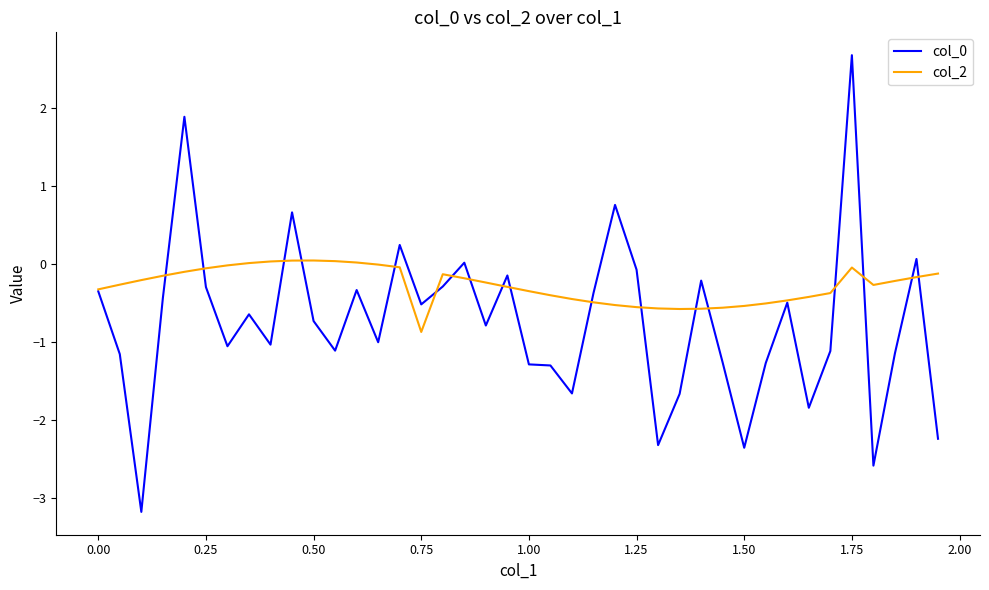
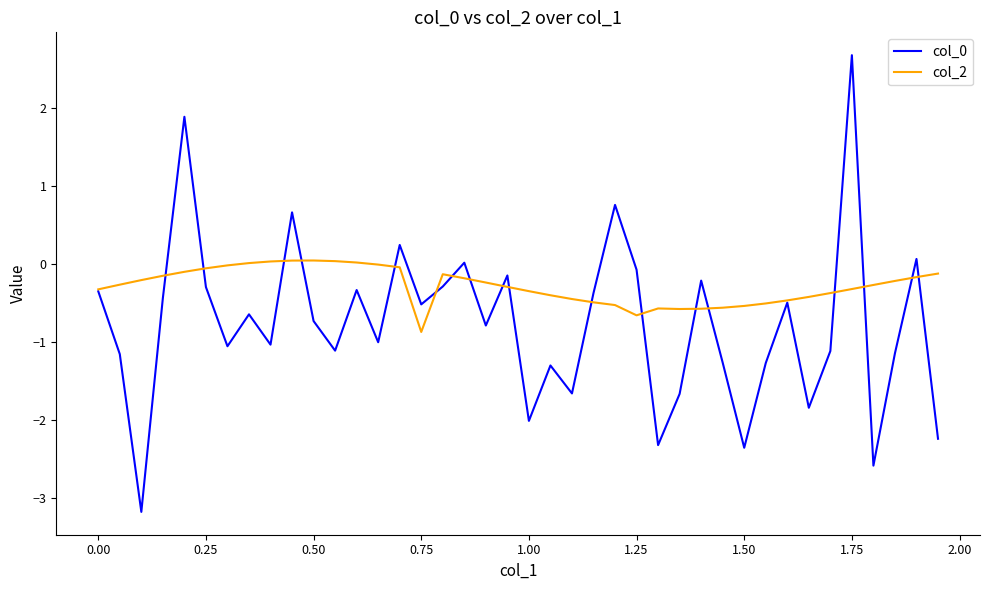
  {
    "col_0": {
      "0.25": -0.3,
      "0.50": -0.7,
      "0.75": -0.5,
-     "1.00": -1.3,
+     "1.00": -2.0,
      "1.25": -0.1,
      "1.50": -2.4,
      "1.75": 2.7
    },
    "col_2": {
      "0.25": -0.1,
      "0.50": 0.0,
      "0.75": -0.9,
      "1.00": -0.3,
-     "1.25": -0.5,
+     "1.25": -0.7,
      "1.50": -0.5,
-     "1.75": 0.0
+     "1.75": -0.3
    }
  }
